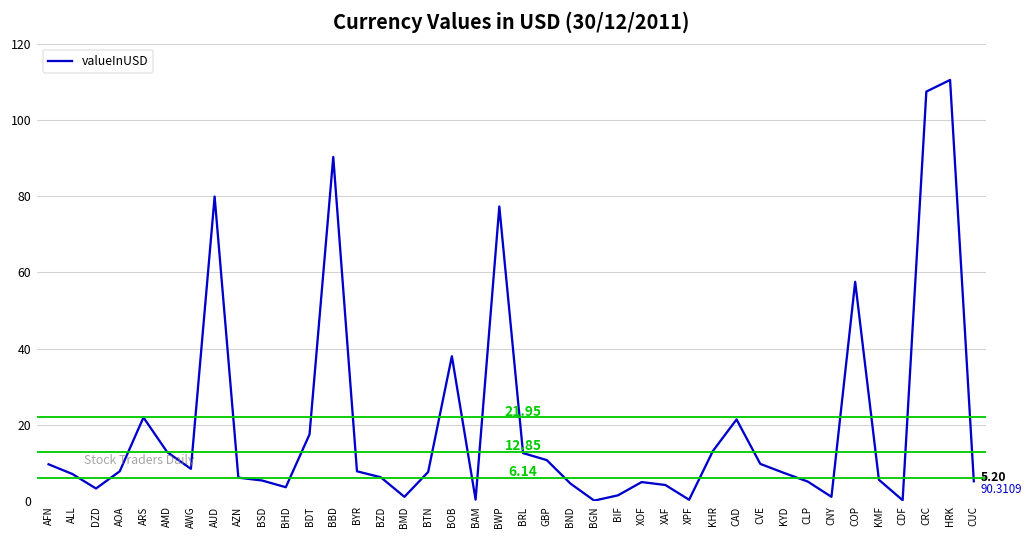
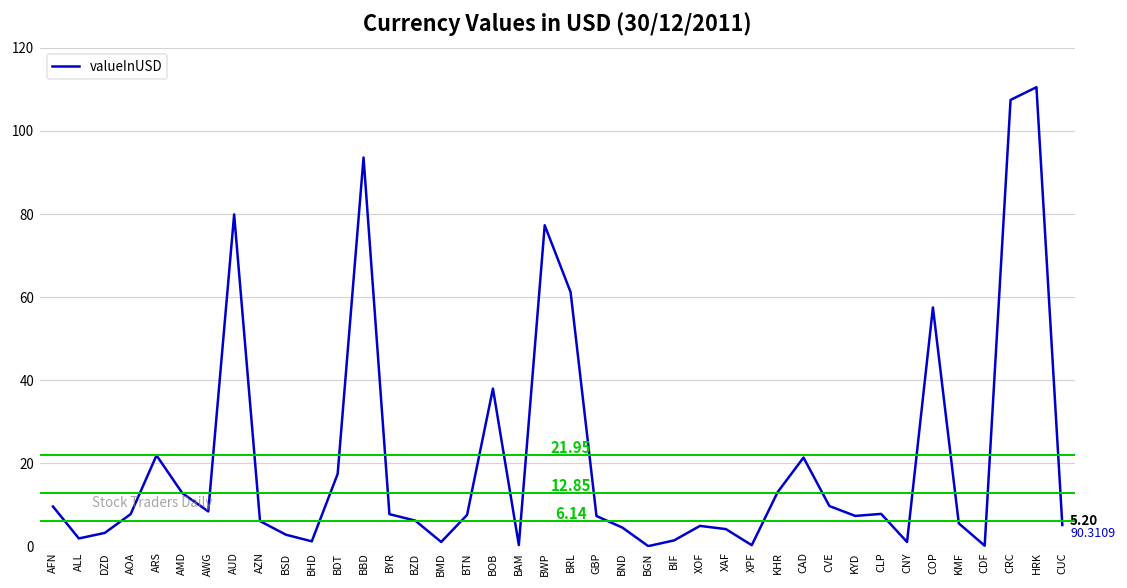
  {
    "AFN": 10,
-   "ALL": 7,
+   "ALL": 2,
    "DZD": 3,
    "AOA": 8,
    "ARS": 22,
    "AMD": 13,
    "AWG": 8,
    "AUD": 80,
    "AZN": 6,
-   "BSD": 5,
-   "BHD": 4,
+   "BSD": 3,
+   "BHD": 1,
    "BDT": 17,
-   "BBD": 90,
+   "BBD": 94,
    "BYR": 8,
    "BZD": 6,
    "BMD": 1,
    "BTN": 8,
    "BOB": 38,
    "BAM": 0,
    "BWP": 77,
-   "BRL": 13,
-   "GBP": 11,
+   "BRL": 61,
+   "GBP": 7,
    "BND": 5,
    "BGN": 0,
    "BIF": 1,
    "XOF": 5,
    "XAF": 4,
    "XPF": 0,
    "KHR": 13,
    "CAD": 21,
    "CVE": 10,
    "KYD": 7,
-   "CLP": 5,
+   "CLP": 8,
    "CNY": 1,
    "COP": 58,
    "KMF": 6,
    "CDF": 0,
    "CRC": 107,
    "HRK": 111
  }
